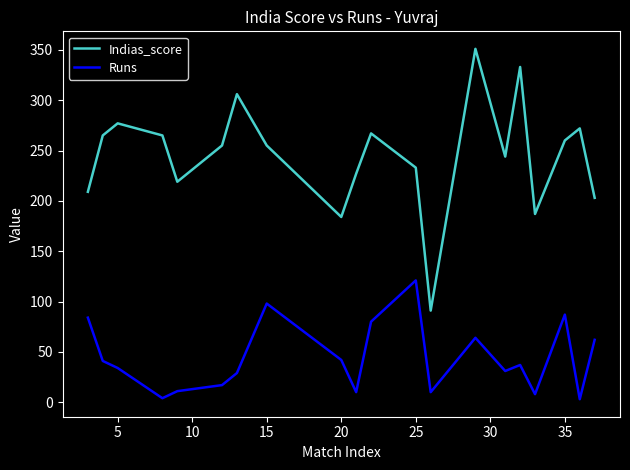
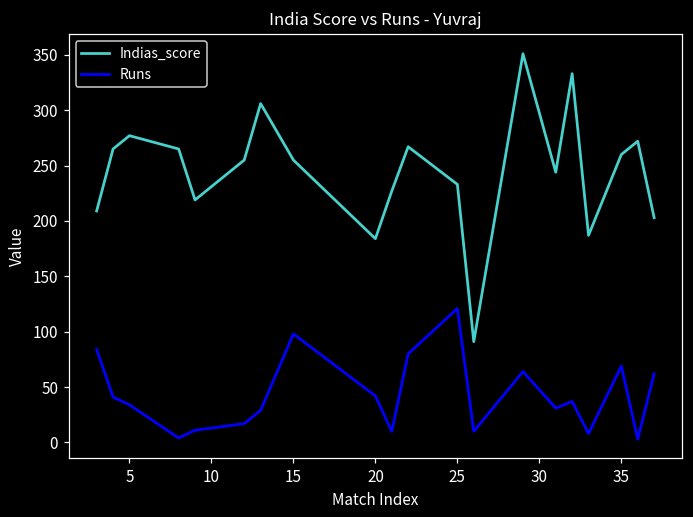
  {
    "Indias_score": {
      "5": 277,
      "15": 255,
      "20": 184,
      "25": 233,
      "35": 260
    },
    "Runs": {
      "5": 34,
      "15": 98,
      "20": 42,
      "25": 121,
-     "35": 87
+     "35": 69
    }
  }
